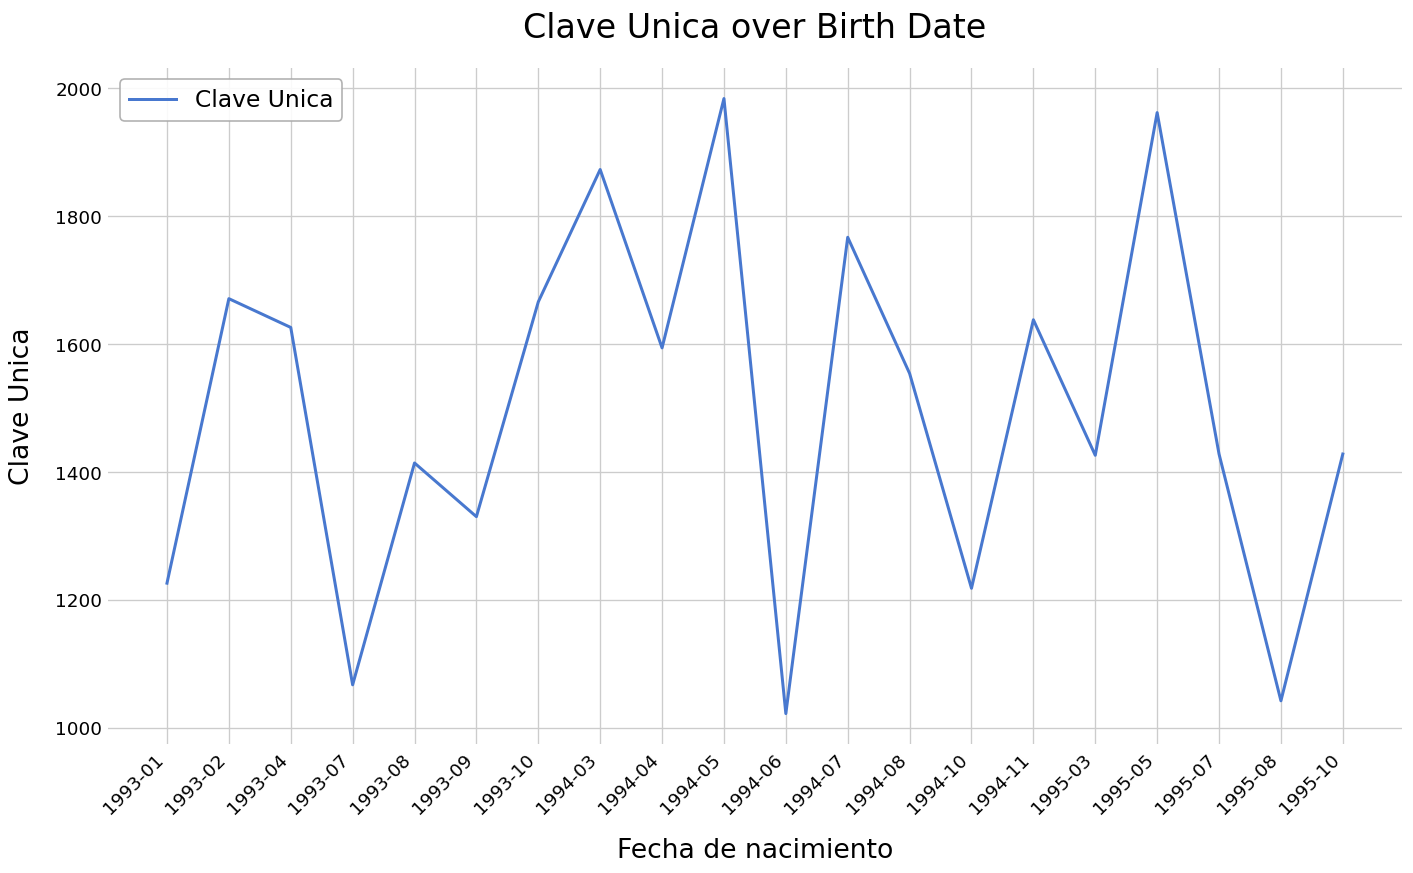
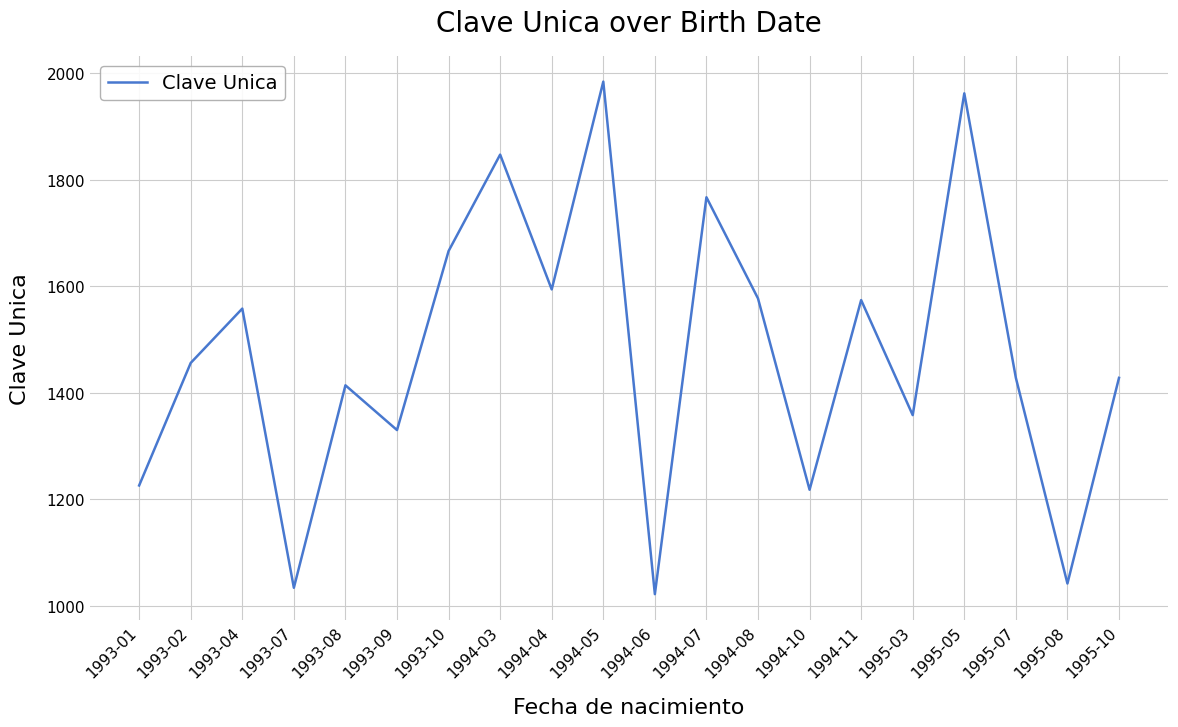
  {
    "1993-01": 1230,
-   "1993-02": 1670,
-   "1993-04": 1630,
-   "1993-07": 1070,
+   "1993-02": 1460,
+   "1993-04": 1560,
+   "1993-07": 1030,
    "1993-08": 1410,
    "1993-09": 1330,
    "1993-10": 1670,
-   "1994-03": 1870,
+   "1994-03": 1850,
    "1994-04": 1590,
    "1994-05": 1980,
    "1994-06": 1020,
    "1994-07": 1770,
-   "1994-08": 1550,
+   "1994-08": 1580,
    "1994-10": 1220,
-   "1994-11": 1640,
-   "1995-03": 1430,
+   "1994-11": 1570,
+   "1995-03": 1360,
    "1995-05": 1960,
    "1995-07": 1430,
    "1995-08": 1040,
    "1995-10": 1430
  }
